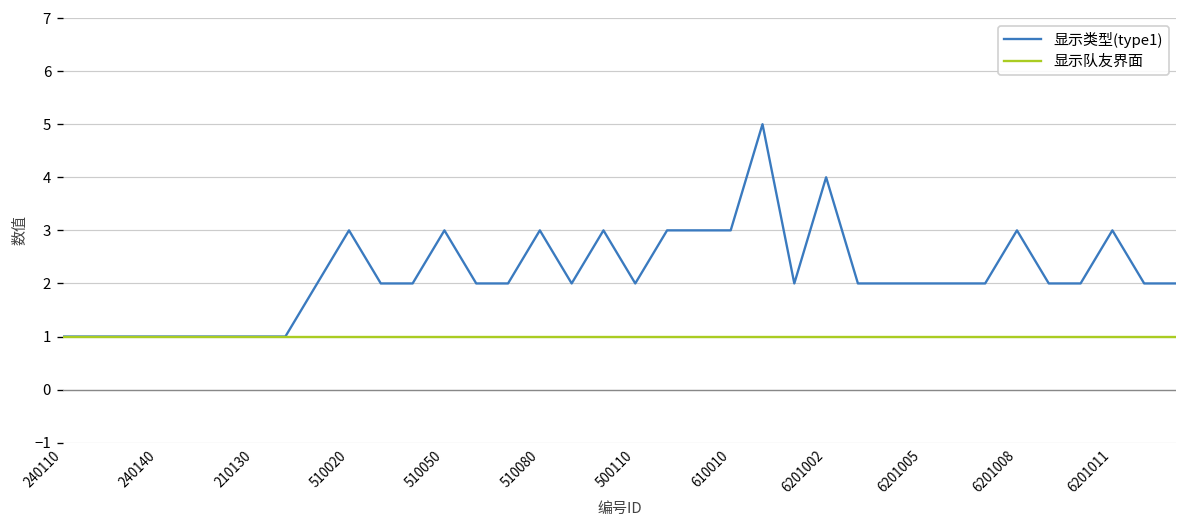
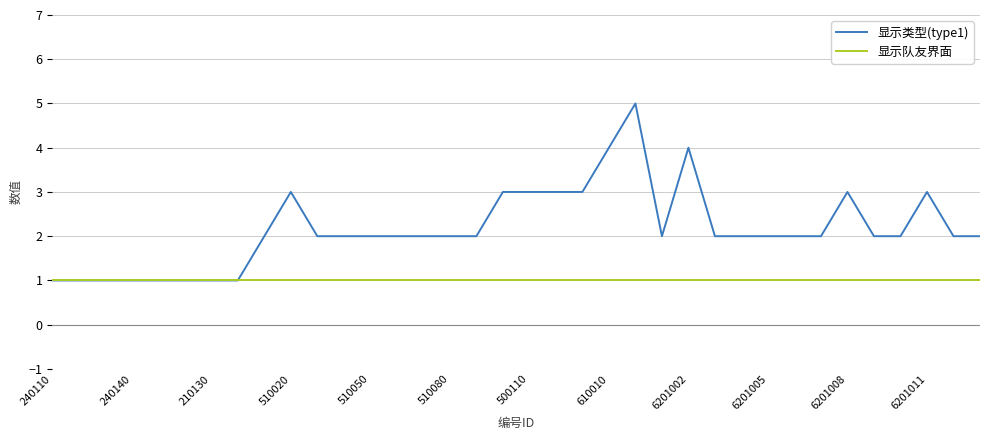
  {
    "显示类型(type1)": {
      "510020": 3,
-     "510050": 3,
-     "510080": 3,
-     "500110": 2,
-     "610010": 3,
+     "510050": 2,
+     "510080": 2,
+     "500110": 3,
+     "610010": 4,
      "6201002": 4,
      "6201005": 2,
      "6201008": 3,
      "6201011": 3
    },
    "显示队友界面": {
      "510020": 1,
      "510050": 1,
      "510080": 1,
      "500110": 1,
      "610010": 1,
      "6201002": 1,
      "6201005": 1,
      "6201008": 1,
      "6201011": 1
    }
  }
